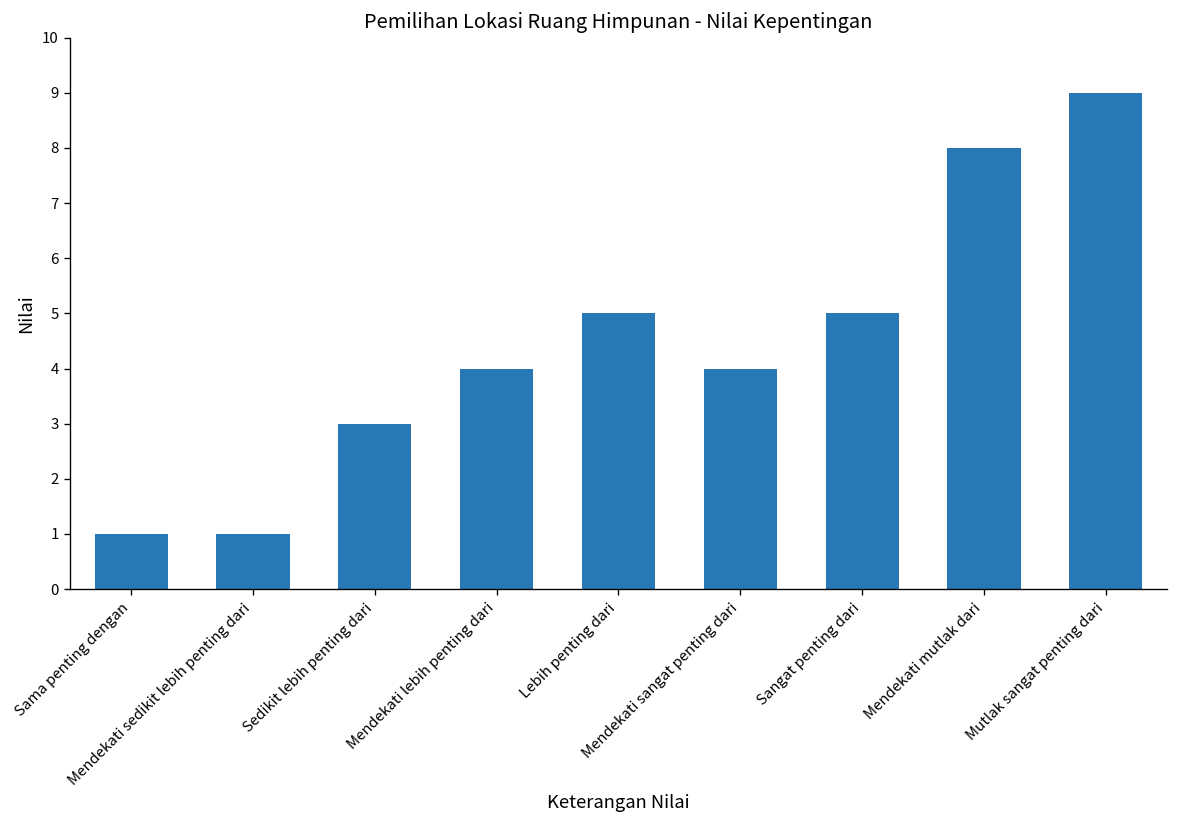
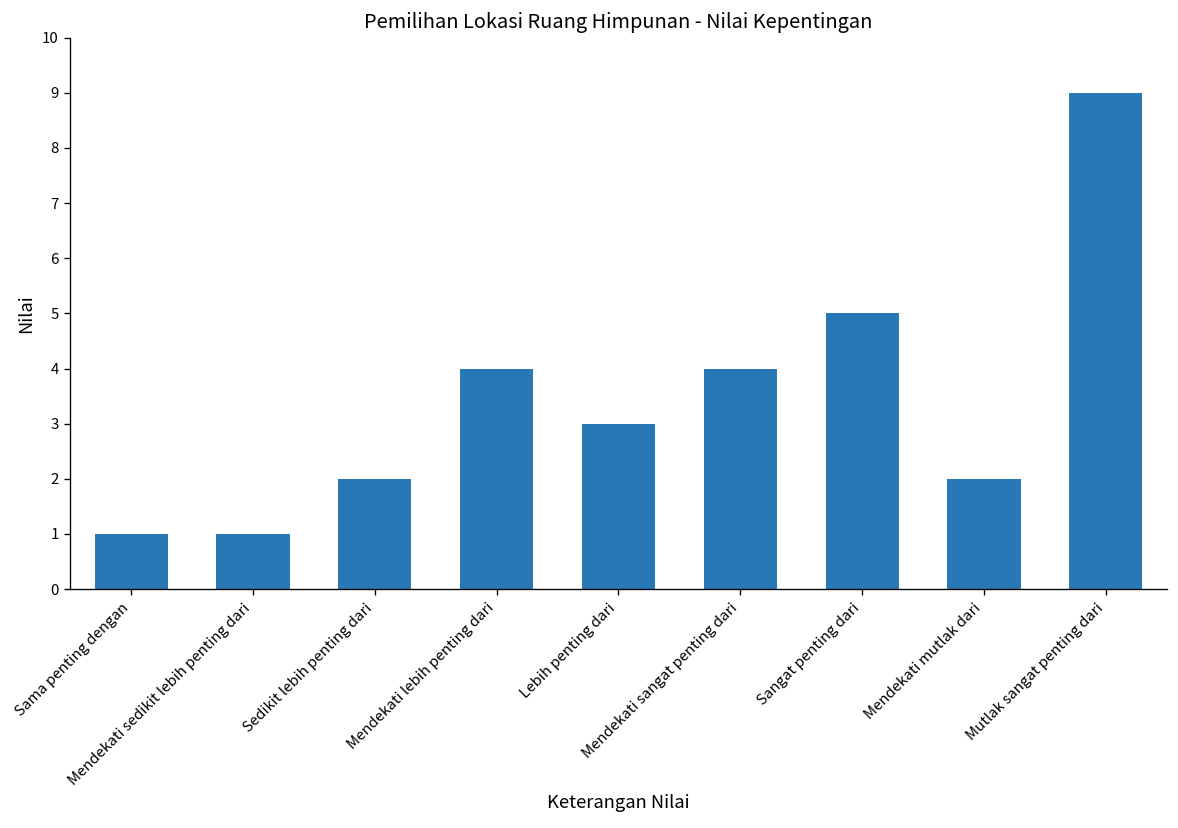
  {
    "Sama penting dengan": 1,
    "Mendekati sedikit lebih penting dari": 1,
-   "Sedikit lebih penting dari": 3,
+   "Sedikit lebih penting dari": 2,
    "Mendekati lebih penting dari": 4,
-   "Lebih penting dari": 5,
+   "Lebih penting dari": 3,
    "Mendekati sangat penting dari": 4,
    "Sangat penting dari": 5,
-   "Mendekati mutlak dari": 8,
+   "Mendekati mutlak dari": 2,
    "Mutlak sangat penting dari": 9
  }
